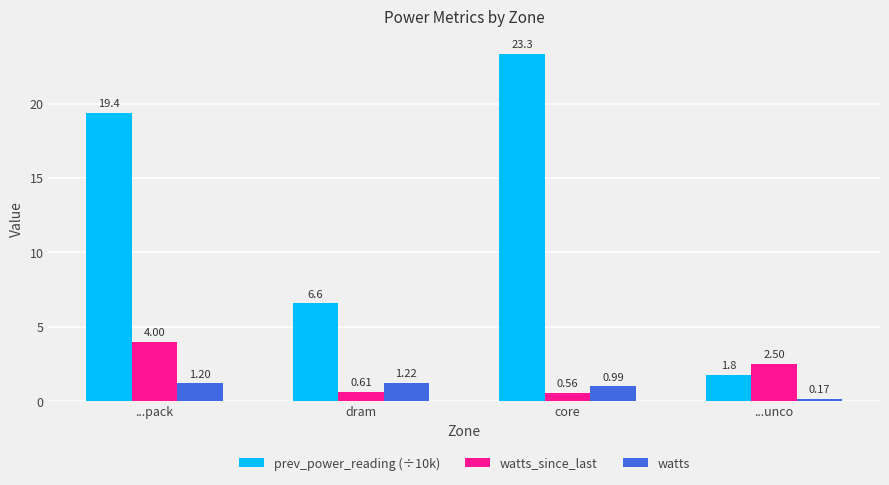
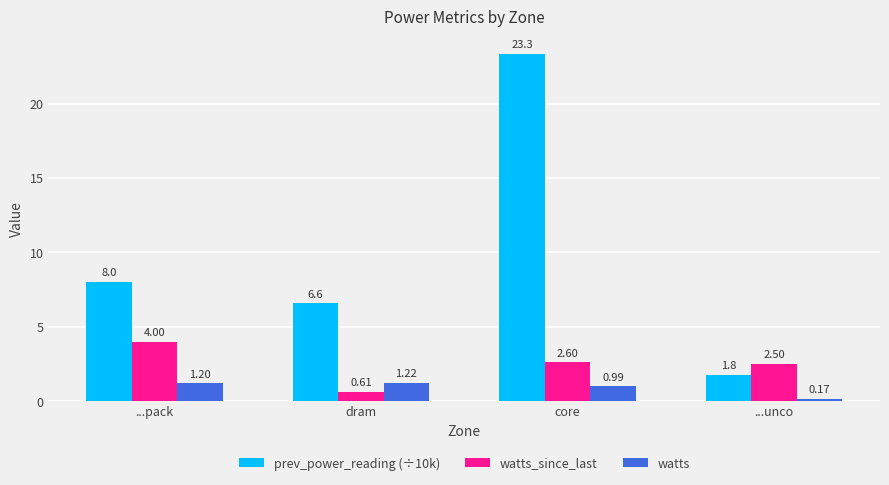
  {
    "prev_power_reading (÷10k)": {
-     "...pack": 19.4,
+     "...pack": 8.0,
      "dram": 6.6,
      "core": 23.3,
      "...unco": 1.8
    },
    "watts_since_last": {
      "...pack": 4.00,
      "dram": 0.61,
-     "core": 0.56,
+     "core": 2.60,
      "...unco": 2.50
    },
    "watts": {
      "...pack": 1.20,
      "dram": 1.22,
      "core": 0.99,
      "...unco": 0.17
    }
  }
